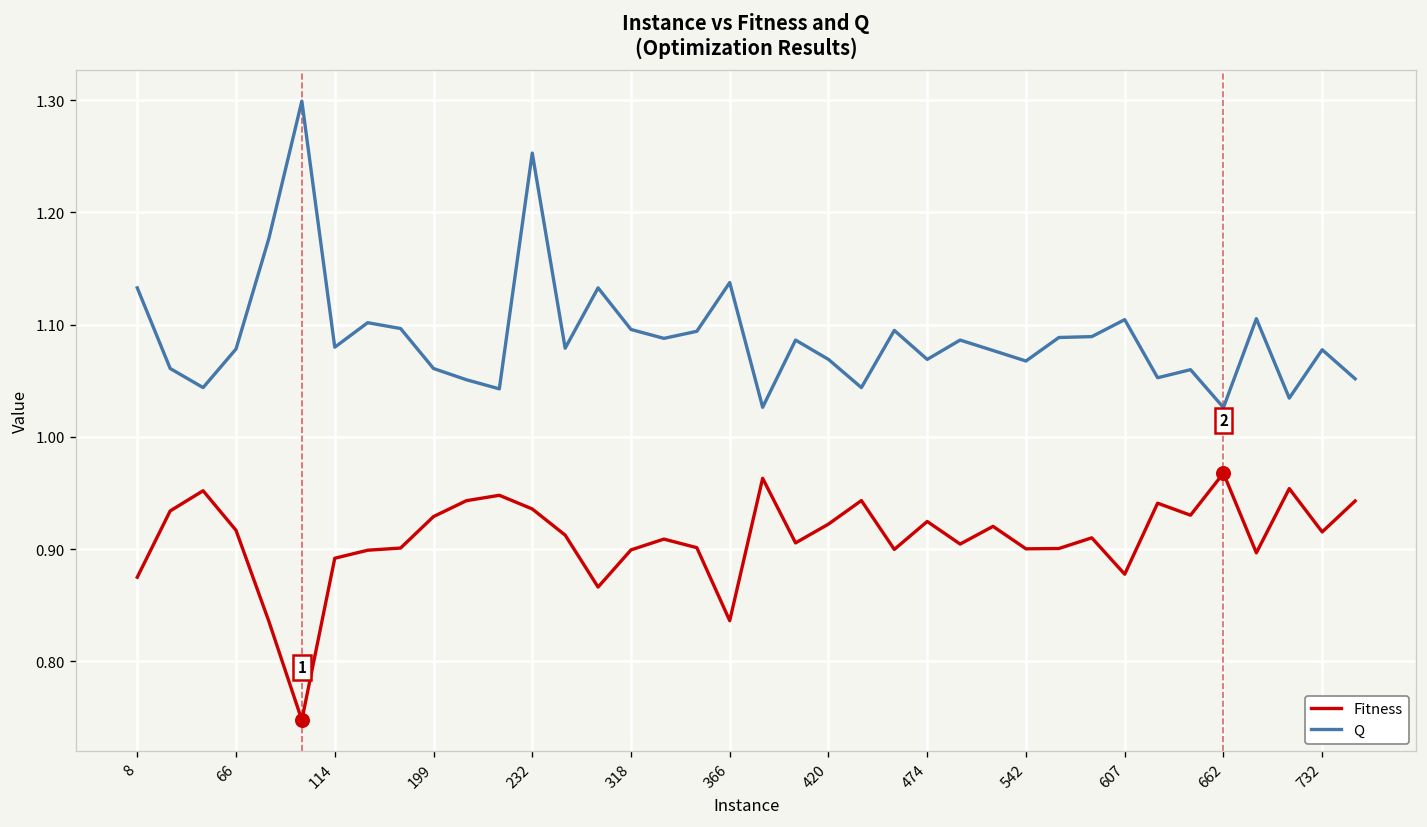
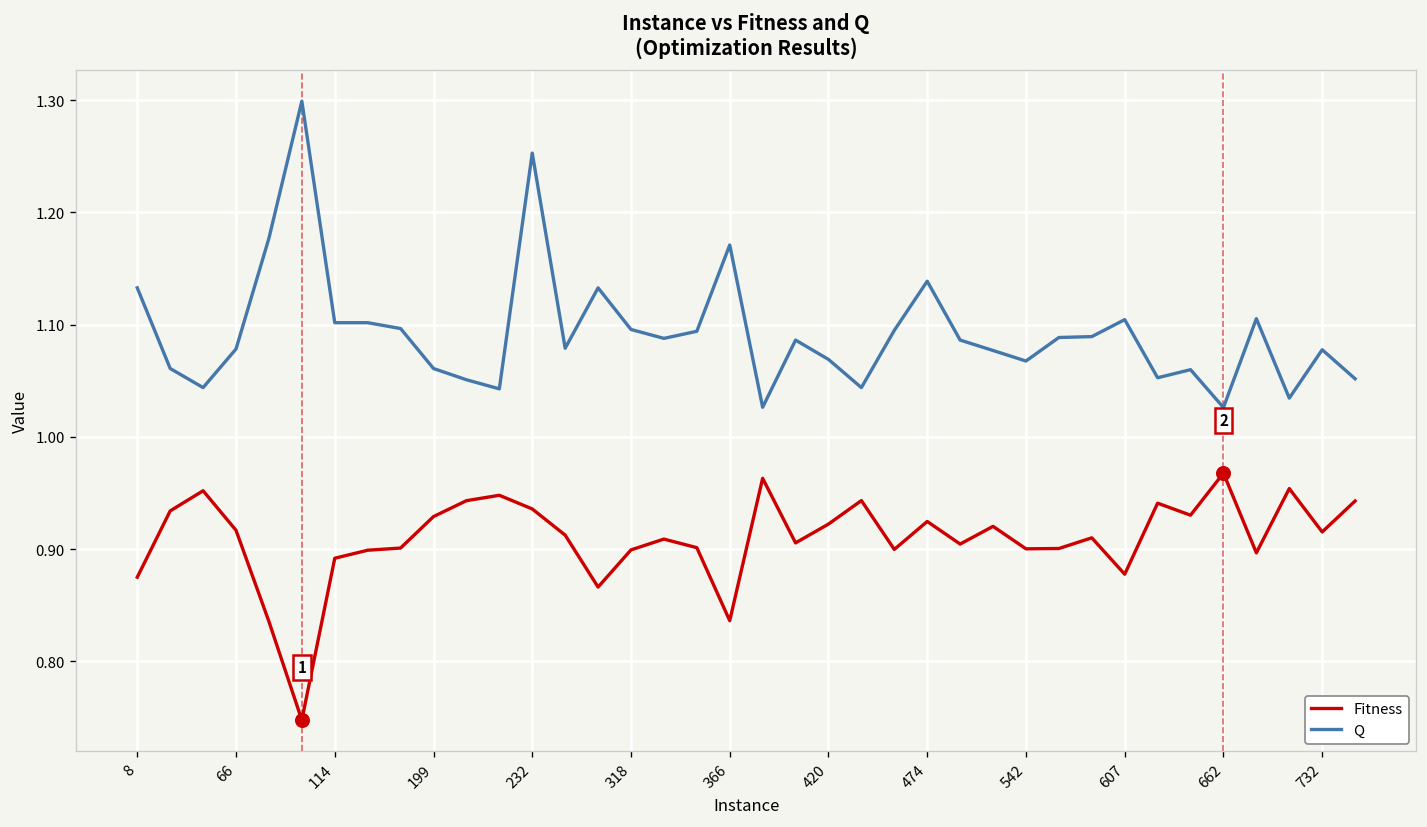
  {
    "Q": {
      "66": 1.08,
-     "114": 1.08,
+     "114": 1.10,
      "199": 1.06,
      "232": 1.25,
      "318": 1.10,
-     "366": 1.14,
+     "366": 1.17,
      "420": 1.07,
-     "474": 1.07,
+     "474": 1.14,
      "542": 1.07,
      "607": 1.10,
      "732": 1.08
    }
  }
